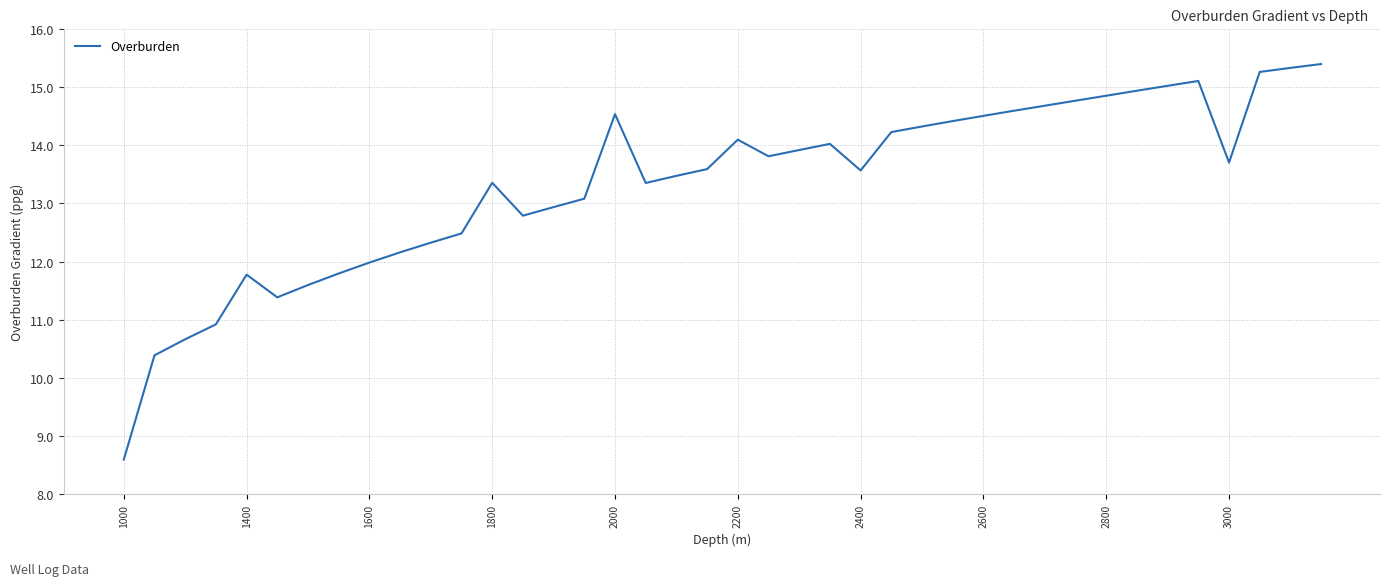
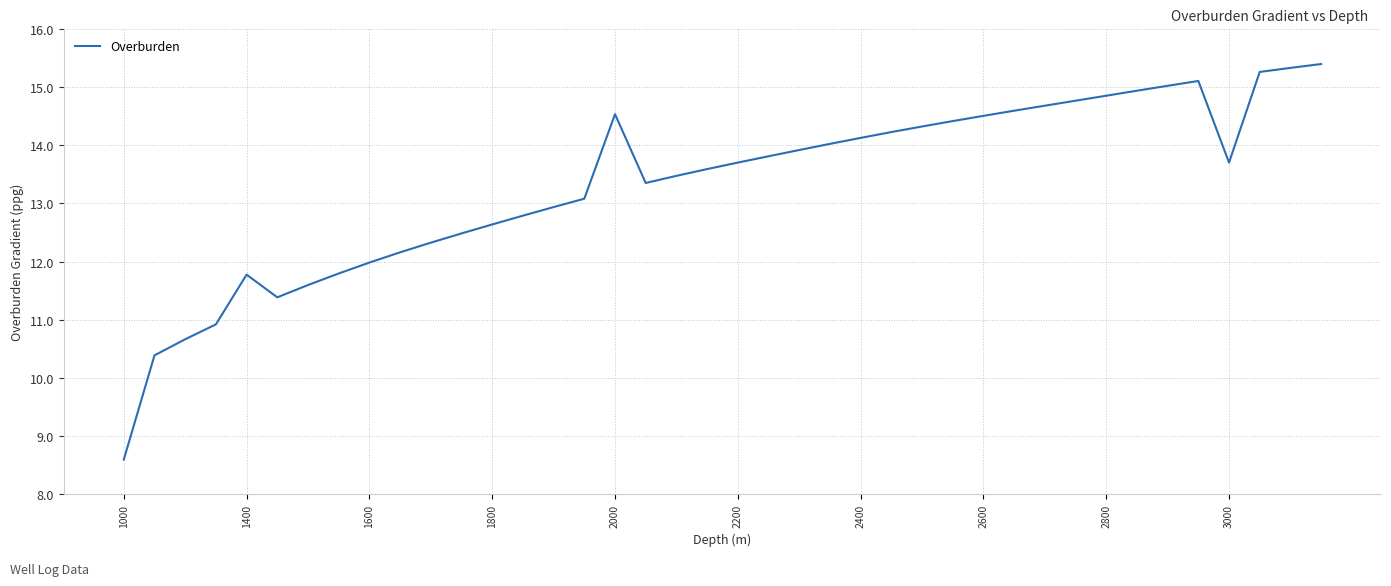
  {
    "1000": 8.6,
    "1400": 11.8,
    "1600": 12.0,
-   "1800": 13.4,
+   "1800": 12.6,
    "2000": 14.5,
-   "2200": 14.1,
-   "2400": 13.6,
+   "2200": 13.7,
+   "2400": 14.1,
    "2600": 14.5,
    "2800": 14.9,
    "3000": 13.7
  }
